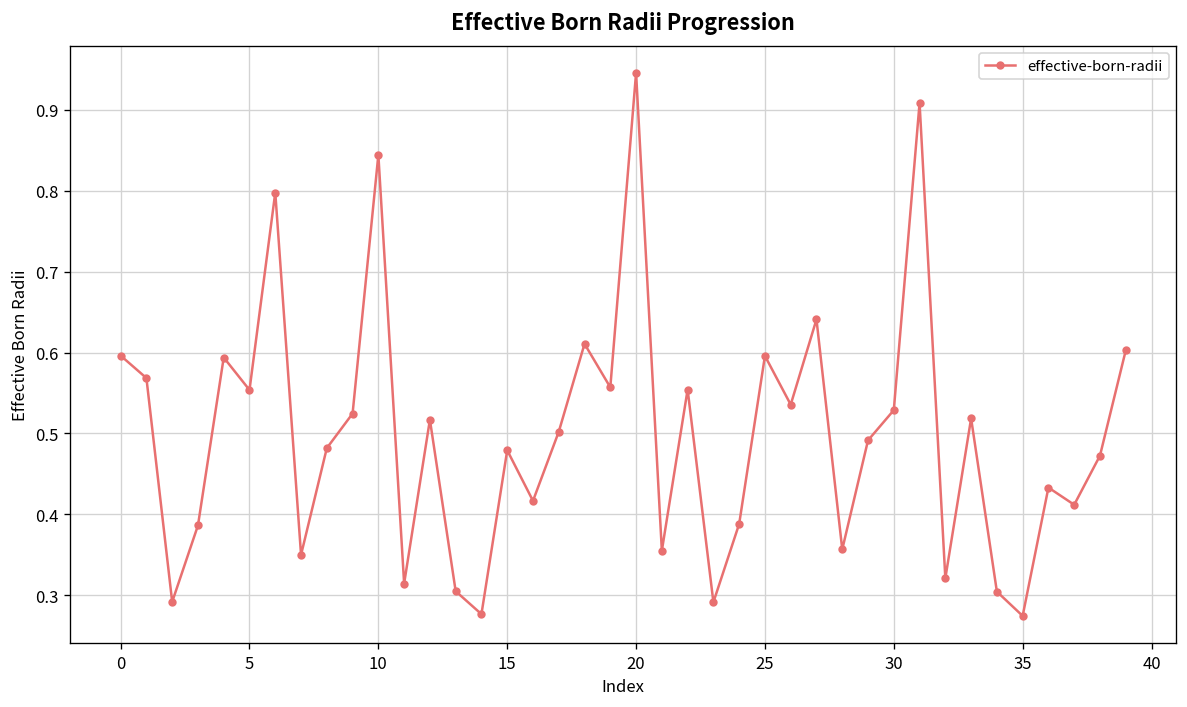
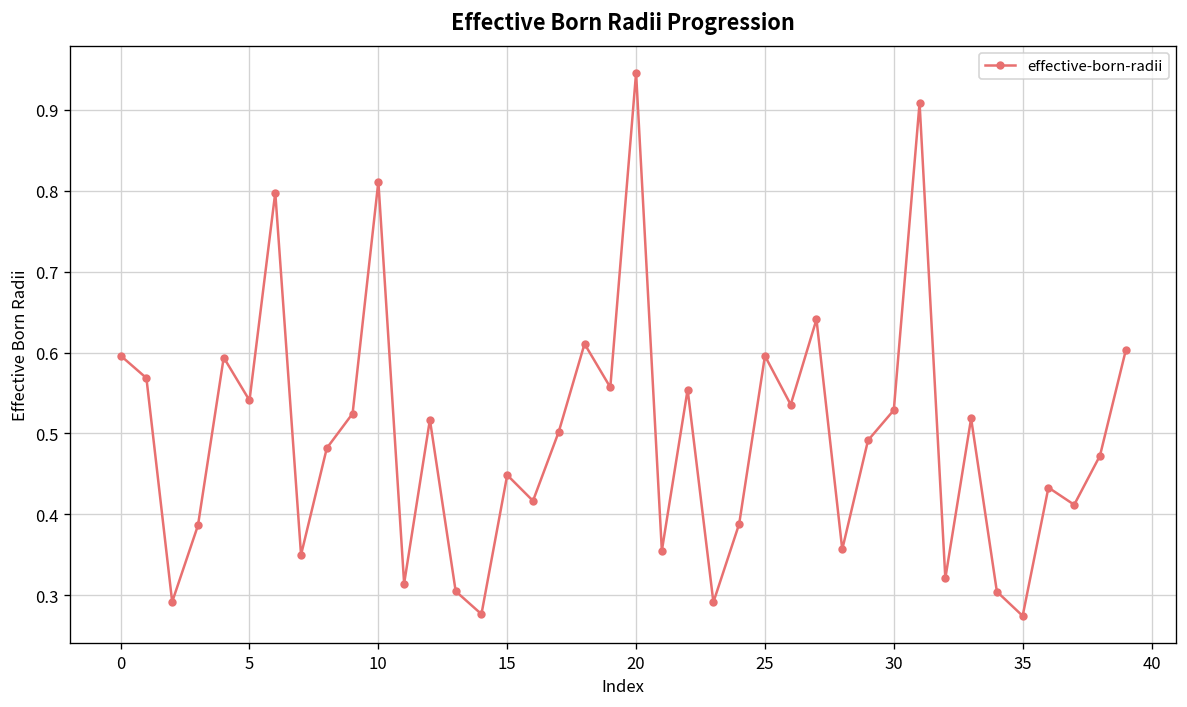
  {
    "0": 0.60,
-   "5": 0.55,
-   "10": 0.84,
-   "15": 0.48,
+   "5": 0.54,
+   "10": 0.81,
+   "15": 0.45,
    "20": 0.95,
    "25": 0.60,
    "30": 0.53,
    "35": 0.27
  }
